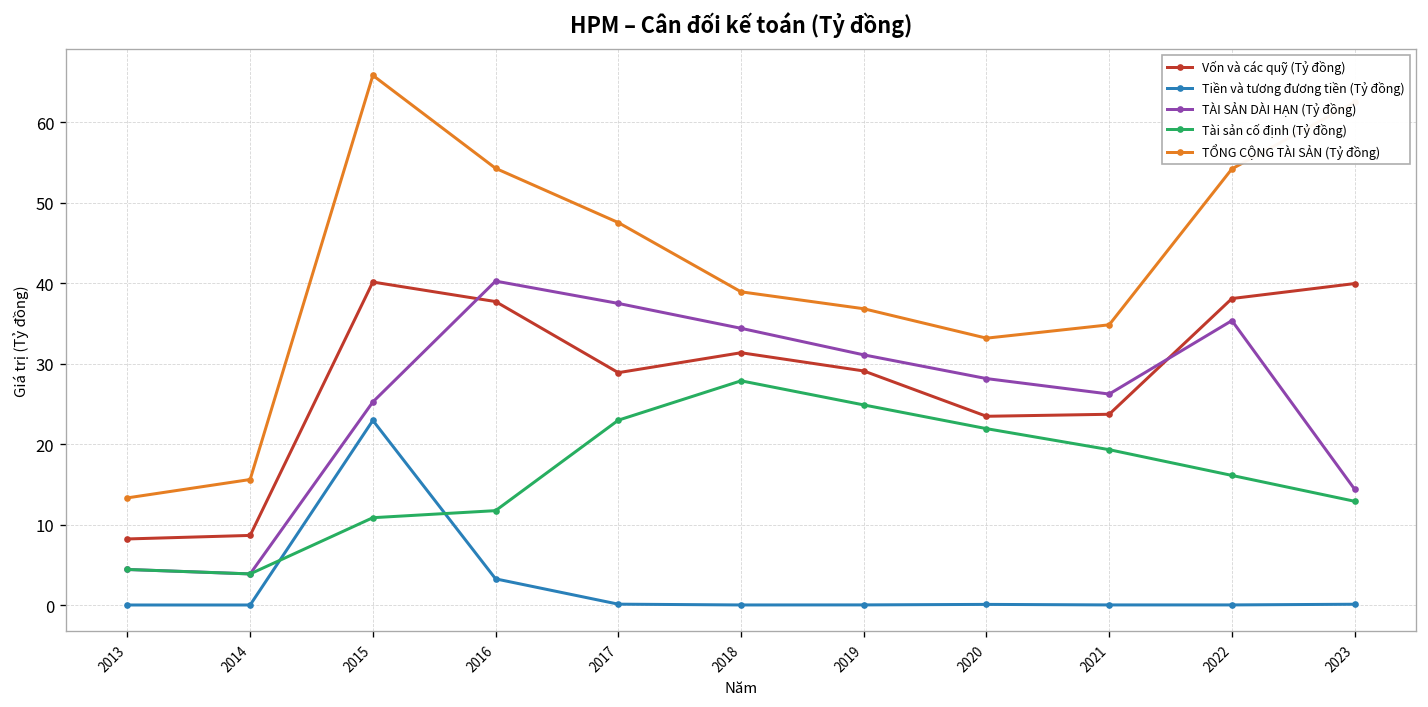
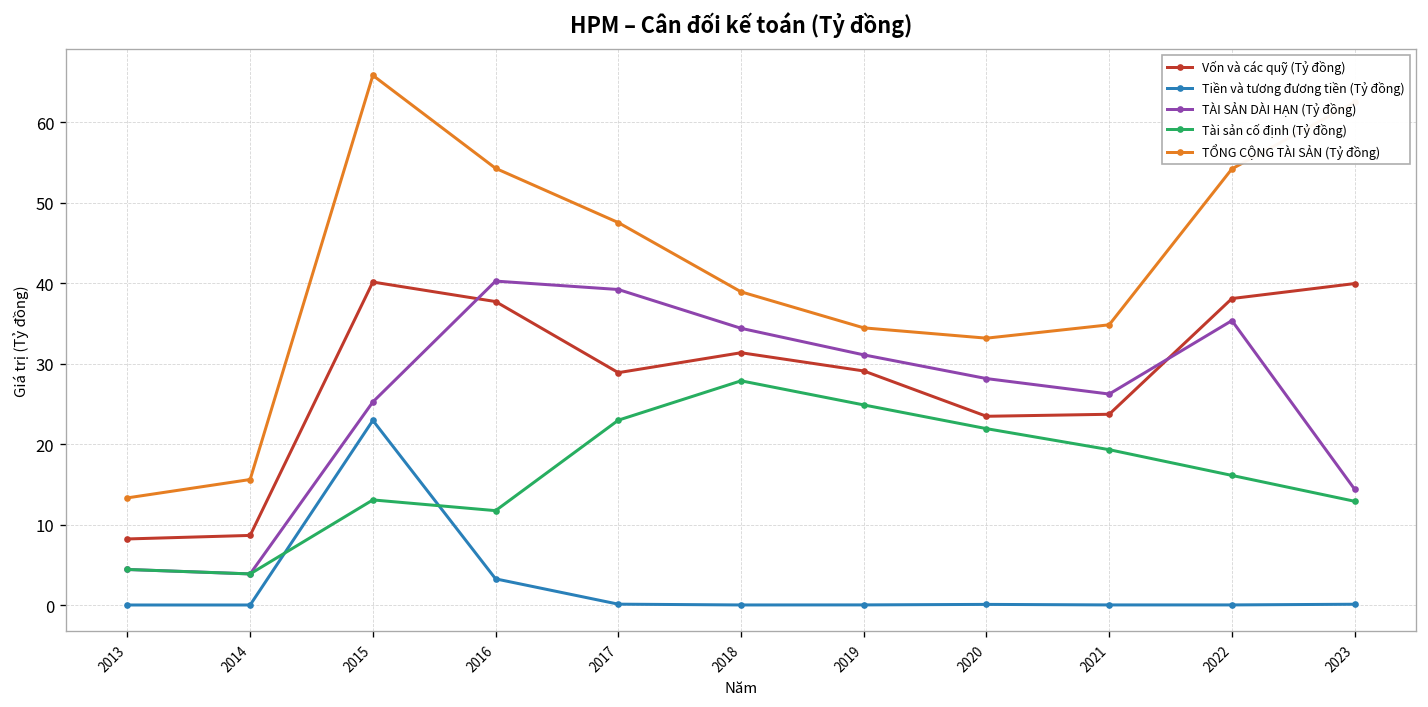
  {
    "Vốn và các quỹ (Tỷ đồng)": {
      "2013": 8,
      "2014": 9,
      "2015": 40,
      "2016": 38,
      "2017": 29,
      "2018": 31,
      "2019": 29,
      "2020": 23,
      "2021": 24,
      "2022": 38,
      "2023": 40
    },
    "Tiền và tương đương tiền (Tỷ đồng)": {
      "2013": 0,
      "2014": 0,
      "2015": 23,
      "2016": 3,
      "2017": 0,
      "2018": 0,
      "2019": 0,
      "2020": 0,
      "2021": 0,
      "2022": 0,
      "2023": 0
    },
    "TÀI SẢN DÀI HẠN (Tỷ đồng)": {
      "2015": 25,
      "2016": 40,
-     "2017": 37,
+     "2017": 39,
      "2018": 34,
      "2019": 31,
      "2020": 28,
      "2021": 26,
      "2022": 35,
      "2023": 14
    },
    "Tài sản cố định (Tỷ đồng)": {
-     "2015": 11,
+     "2015": 13,
      "2016": 12,
      "2017": 23,
      "2018": 28,
      "2019": 25,
      "2020": 22,
      "2021": 19,
      "2022": 16,
      "2023": 13
    },
    "TỔNG CỘNG TÀI SẢN (Tỷ đồng)": {
      "2013": 13,
      "2014": 16,
      "2015": 66,
      "2016": 54,
      "2017": 48,
      "2018": 39,
-     "2019": 37,
+     "2019": 34,
      "2020": 33,
      "2021": 35,
      "2022": 54
    }
  }
